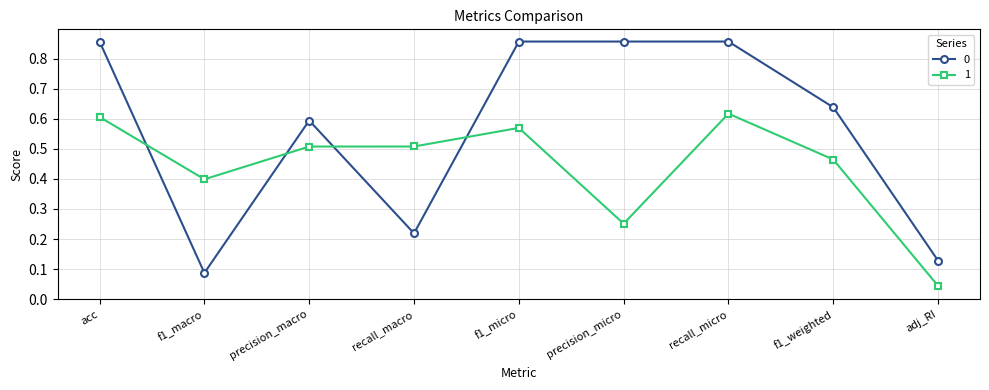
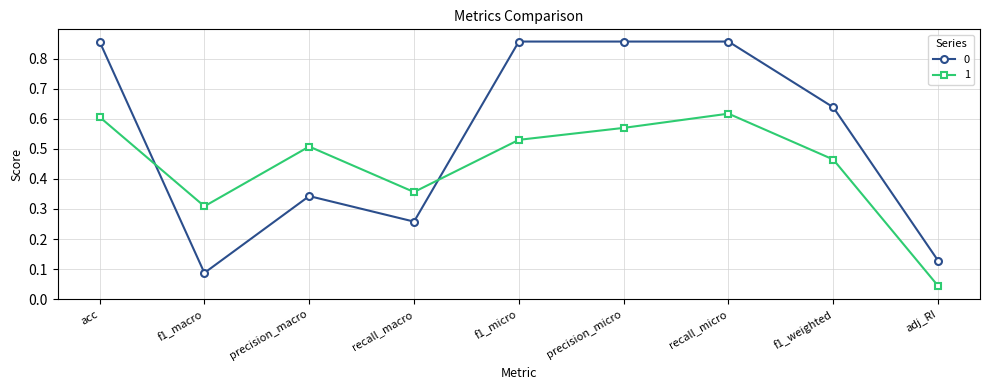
  {
    "0": {
      "acc": 0.86,
      "f1_macro": 0.09,
-     "precision_macro": 0.59,
-     "recall_macro": 0.22,
+     "precision_macro": 0.34,
+     "recall_macro": 0.26,
      "f1_micro": 0.86,
      "precision_micro": 0.86,
      "recall_micro": 0.86,
      "f1_weighted": 0.64,
      "adj_RI": 0.13
    },
    "1": {
      "acc": 0.61,
-     "f1_macro": 0.40,
+     "f1_macro": 0.31,
      "precision_macro": 0.51,
-     "recall_macro": 0.51,
-     "f1_micro": 0.57,
-     "precision_micro": 0.25,
+     "recall_macro": 0.36,
+     "f1_micro": 0.53,
+     "precision_micro": 0.57,
      "recall_micro": 0.62,
      "f1_weighted": 0.46,
      "adj_RI": 0.04
    }
  }
